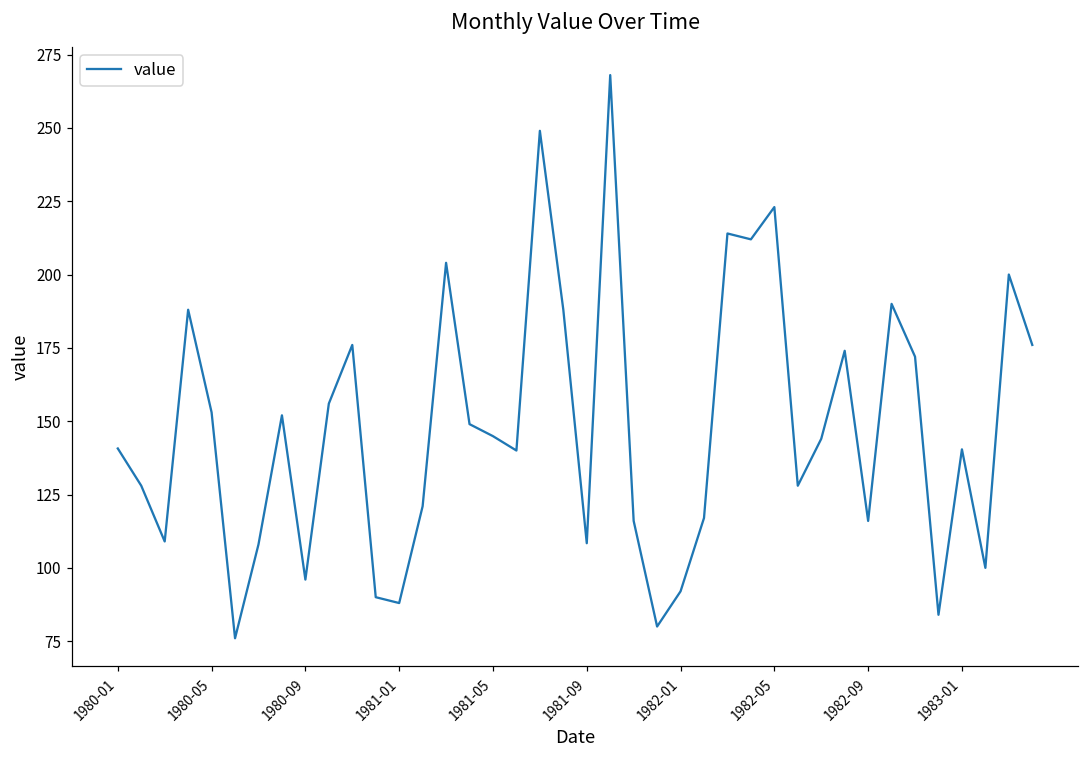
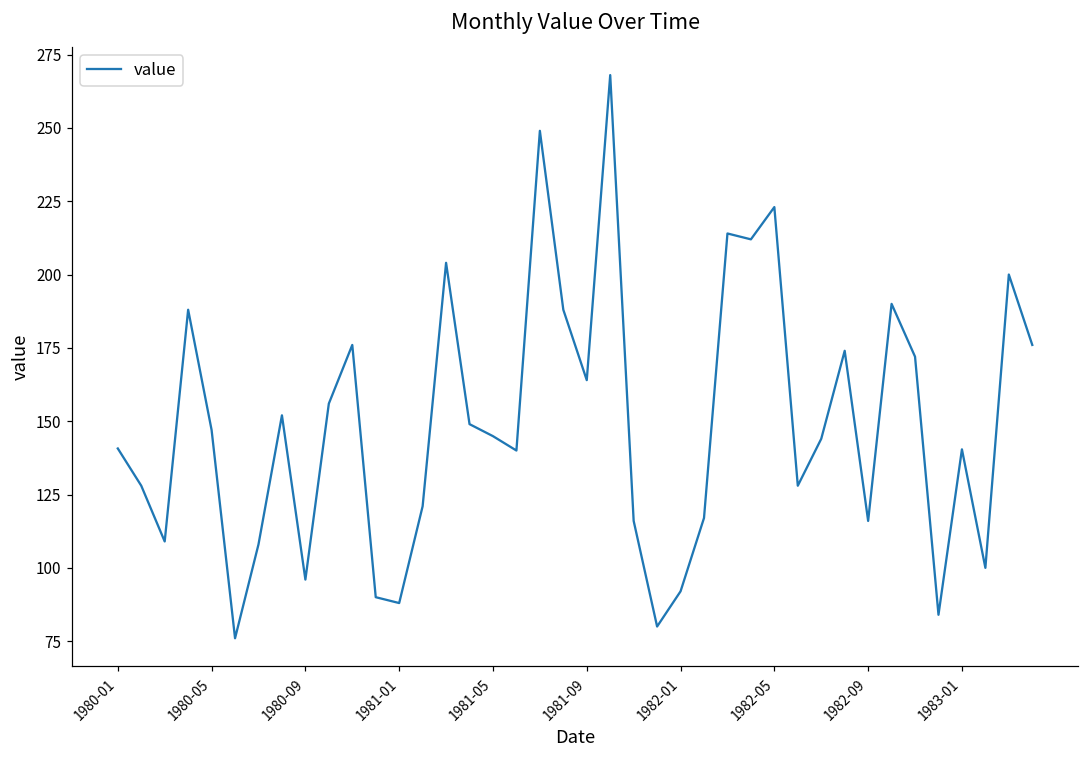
  {
    "1980-01": 141,
-   "1980-05": 153,
+   "1980-05": 147,
    "1980-09": 96,
    "1981-01": 88,
    "1981-05": 145,
-   "1981-09": 108,
+   "1981-09": 164,
    "1982-01": 92,
    "1982-05": 223,
    "1982-09": 116,
    "1983-01": 140
  }
